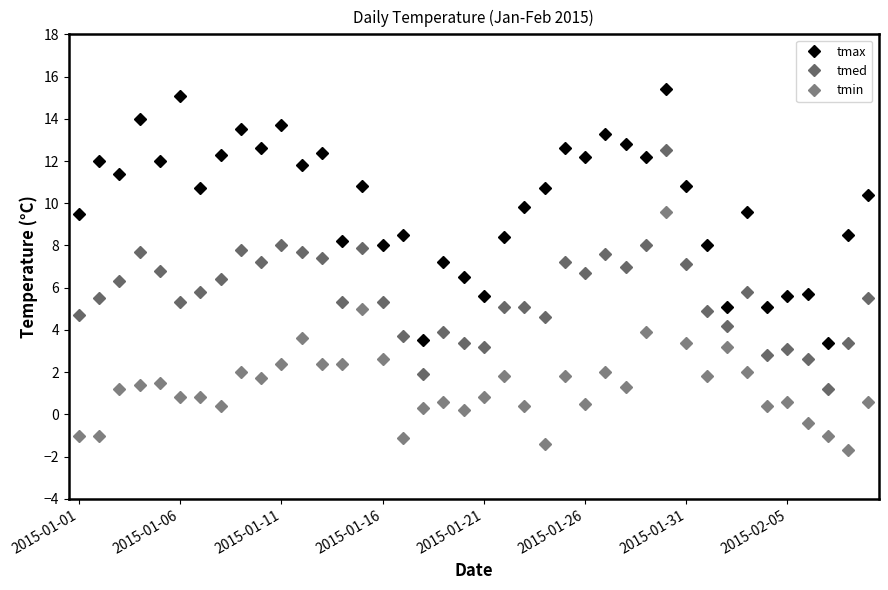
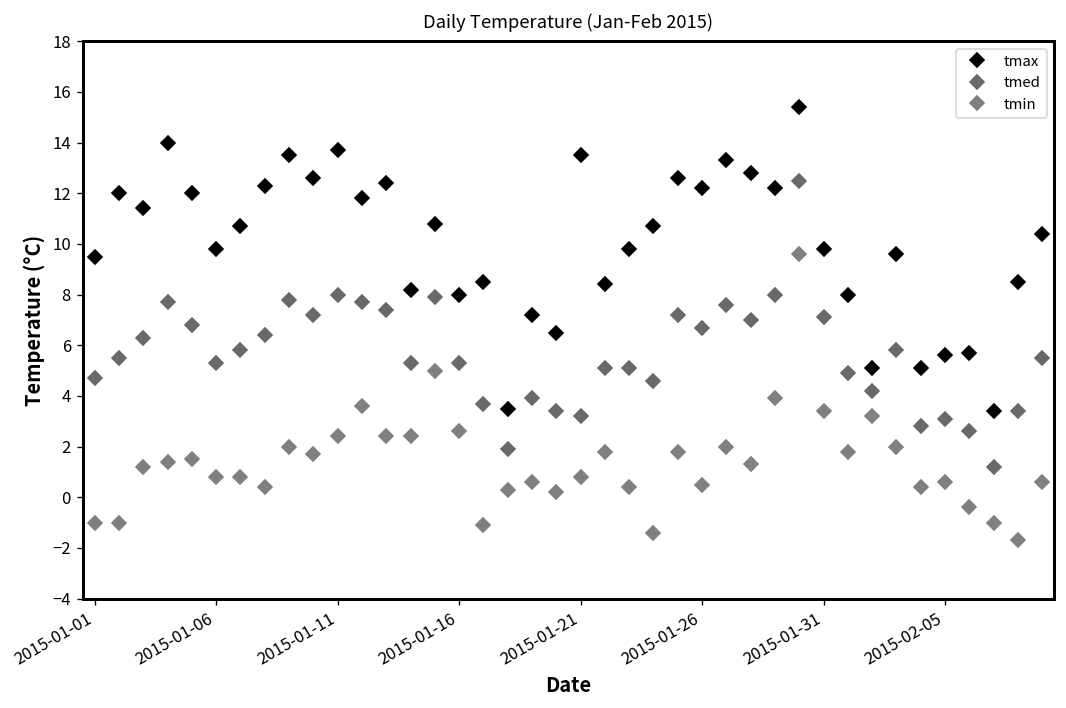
  {
    "tmax": {
      "2015-01-01": 9.5,
-     "2015-01-06": 15.1,
+     "2015-01-06": 9.8,
      "2015-01-11": 13.7,
      "2015-01-16": 8.0,
-     "2015-01-21": 5.6,
+     "2015-01-21": 13.5,
      "2015-01-26": 12.2,
-     "2015-01-31": 10.8,
+     "2015-01-31": 9.8,
      "2015-02-05": 5.6
    }
  }
